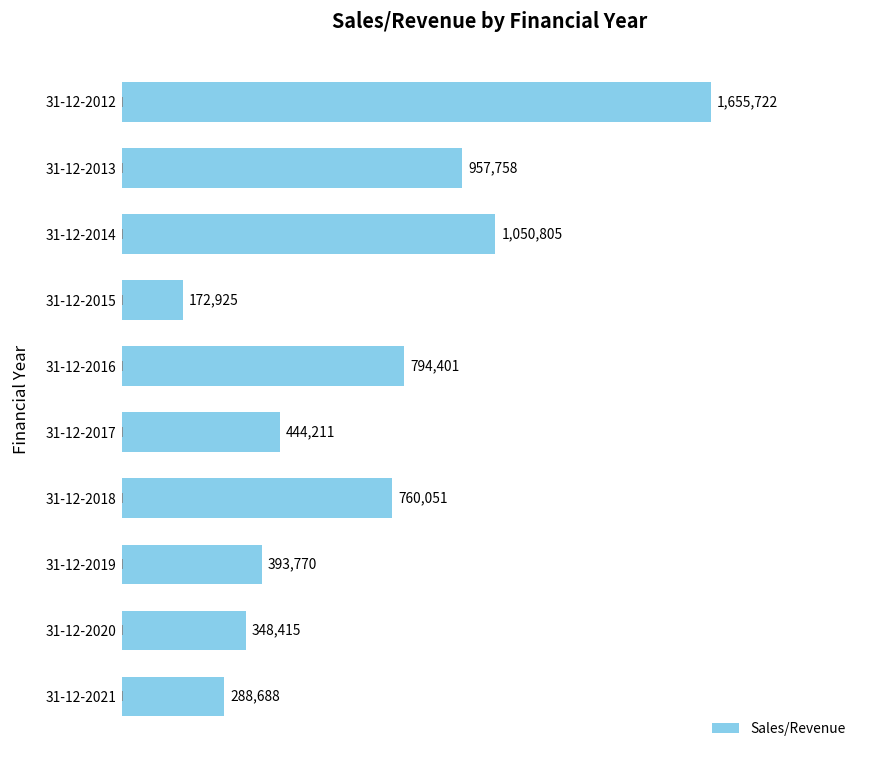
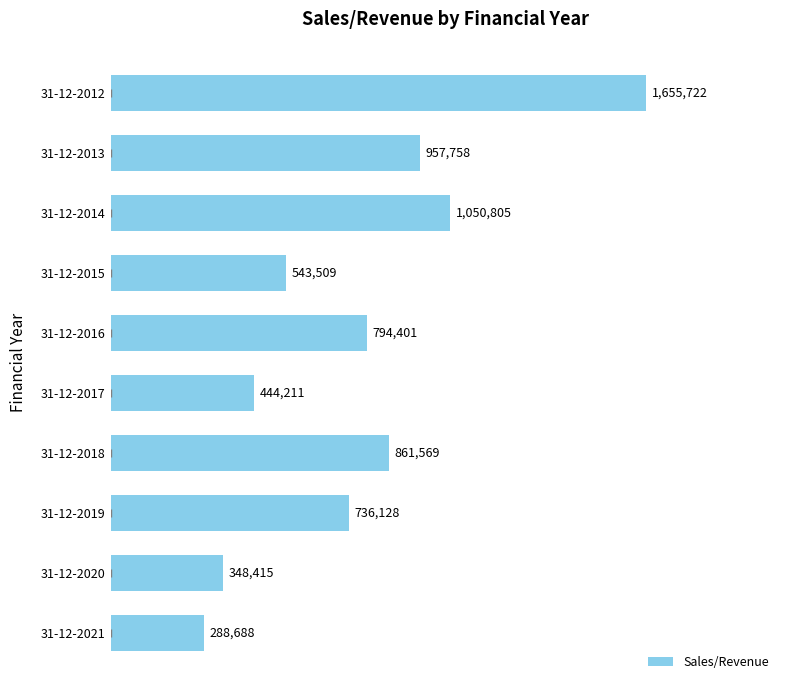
  {
    "Sales/Revenue": {
      "31-12-2012": "1,655,722",
      "31-12-2013": "957,758",
      "31-12-2014": "1,050,805",
-     "31-12-2015": "172,925",
+     "31-12-2015": "543,509",
      "31-12-2016": "794,401",
      "31-12-2017": "444,211",
-     "31-12-2018": "760,051",
-     "31-12-2019": "393,770",
+     "31-12-2018": "861,569",
+     "31-12-2019": "736,128",
      "31-12-2020": "348,415",
      "31-12-2021": "288,688"
    }
  }
